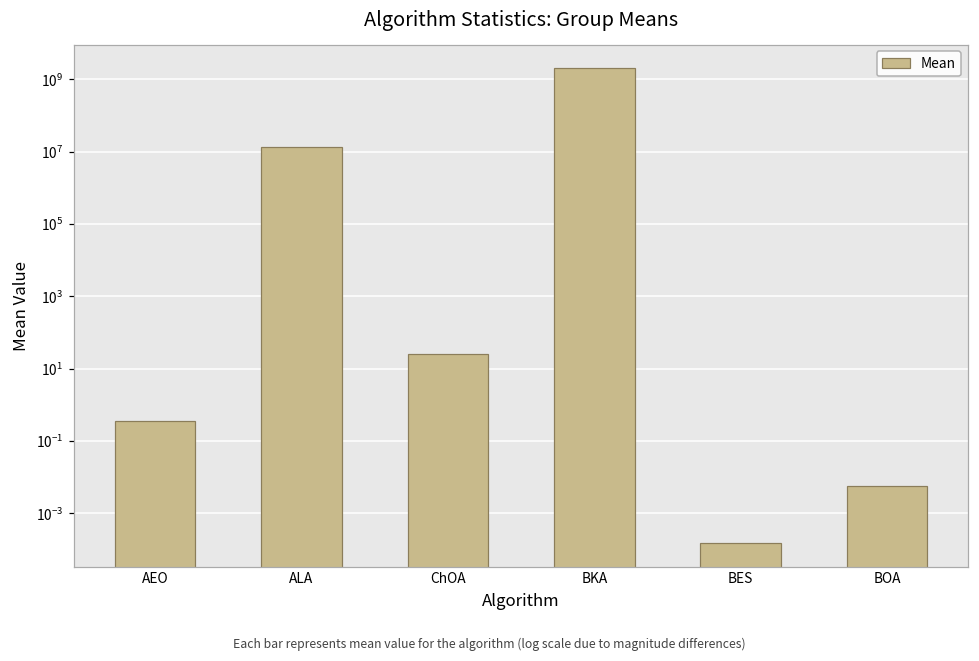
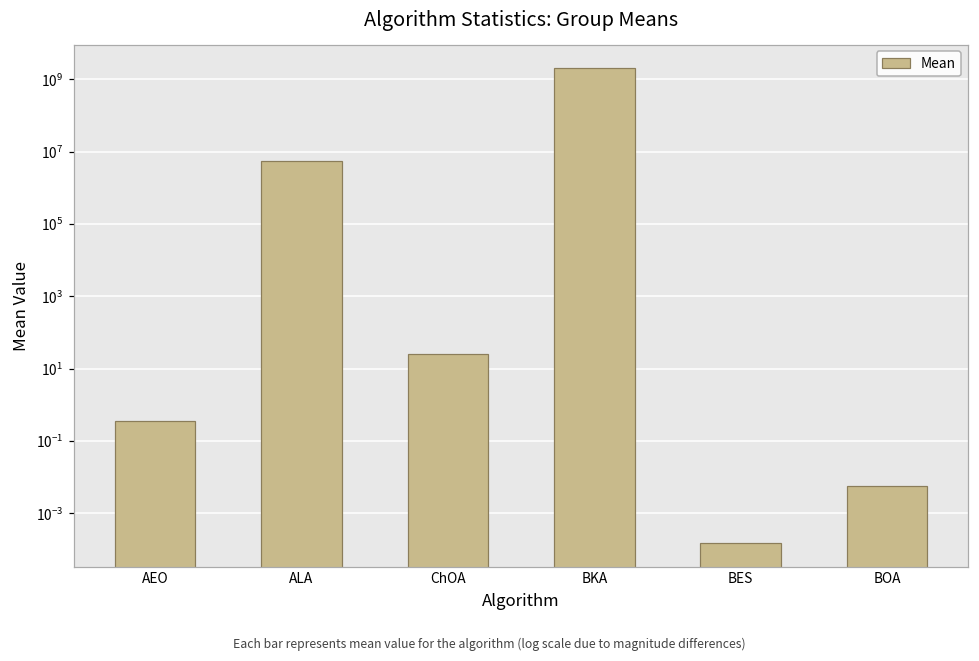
  {
    "AEO": 0.4,
-   "ALA": 13000000,
+   "ALA": 6000000,
    "ChOA": 30,
    "BKA": 2000000000,
    "BES": 0.0001,
    "BOA": 0.006
  }
